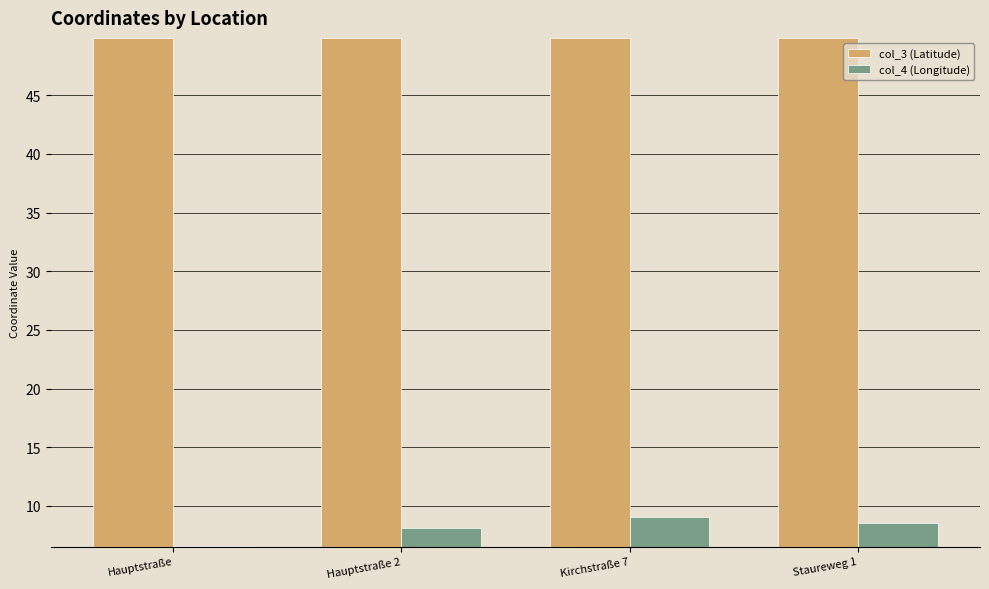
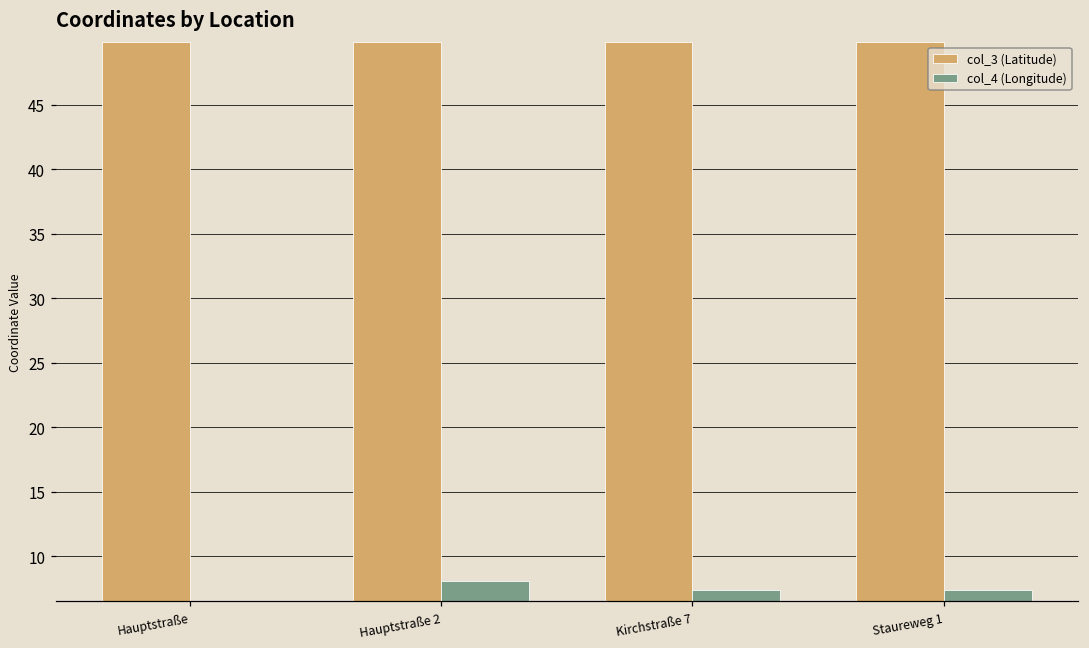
  {
    "col_3 (Latitude)": {
      "Hauptstraße": 49.9,
      "Hauptstraße 2": 49.9,
      "Kirchstraße 7": 49.9,
      "Staureweg 1": 49.9
    },
    "col_4 (Longitude)": {
      "Hauptstraße": 6.5,
      "Hauptstraße 2": 8.1,
-     "Kirchstraße 7": 9.1,
-     "Staureweg 1": 8.5
+     "Kirchstraße 7": 7.4,
+     "Staureweg 1": 7.4
    }
  }
